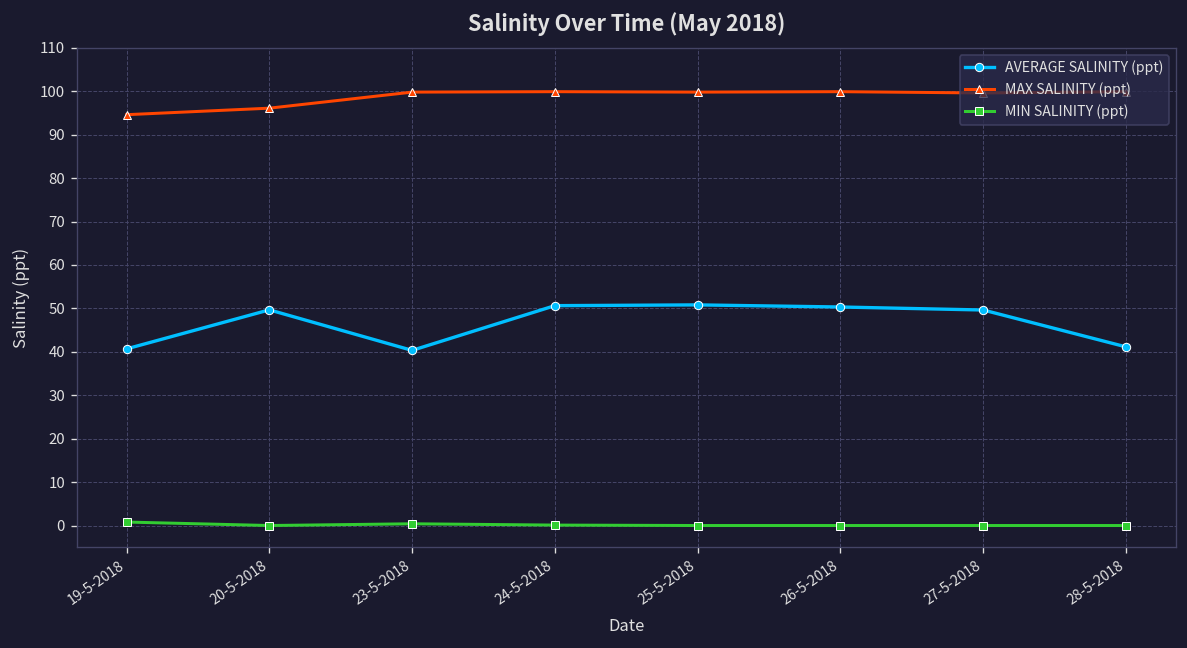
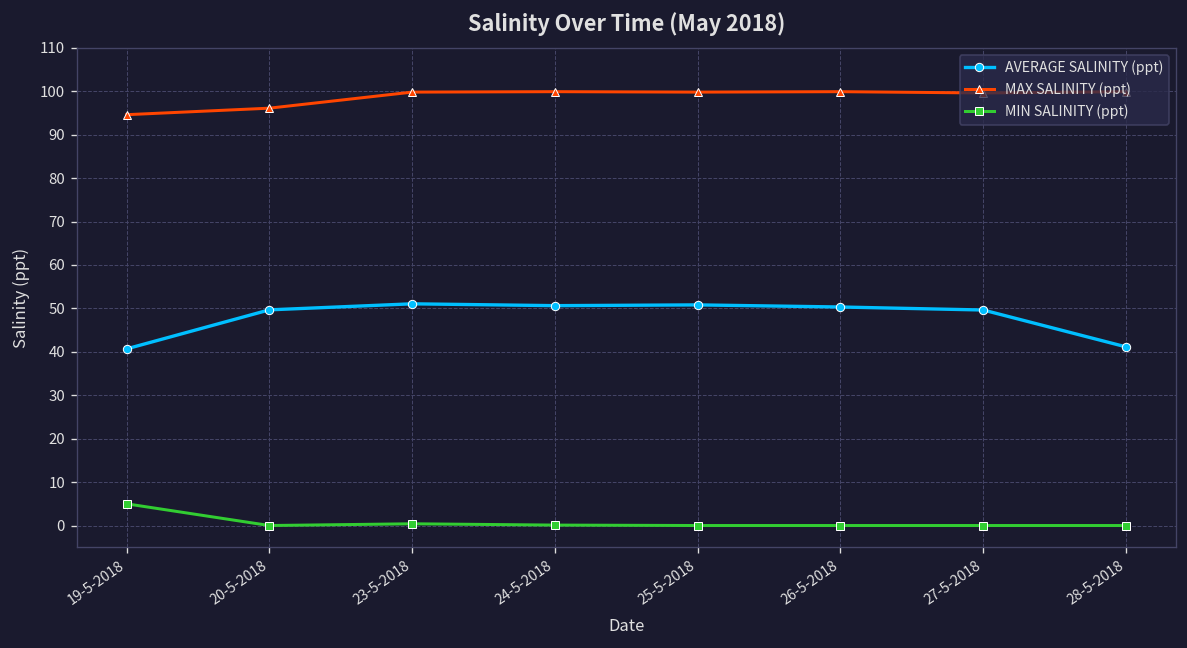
  {
    "AVERAGE SALINITY (ppt)": {
      "19-5-2018": 41,
      "20-5-2018": 50,
-     "23-5-2018": 40,
+     "23-5-2018": 51,
      "24-5-2018": 51,
      "25-5-2018": 51,
      "26-5-2018": 50,
      "27-5-2018": 50,
      "28-5-2018": 41
    },
    "MAX SALINITY (ppt)": {
      "19-5-2018": 95,
      "20-5-2018": 96,
      "23-5-2018": 100,
      "24-5-2018": 100,
      "25-5-2018": 100,
      "26-5-2018": 100
    },
    "MIN SALINITY (ppt)": {
-     "19-5-2018": 1,
+     "19-5-2018": 5,
      "20-5-2018": 0,
      "23-5-2018": 0,
      "24-5-2018": 0,
      "25-5-2018": 0,
      "26-5-2018": 0,
      "27-5-2018": 0,
      "28-5-2018": 0
    }
  }
